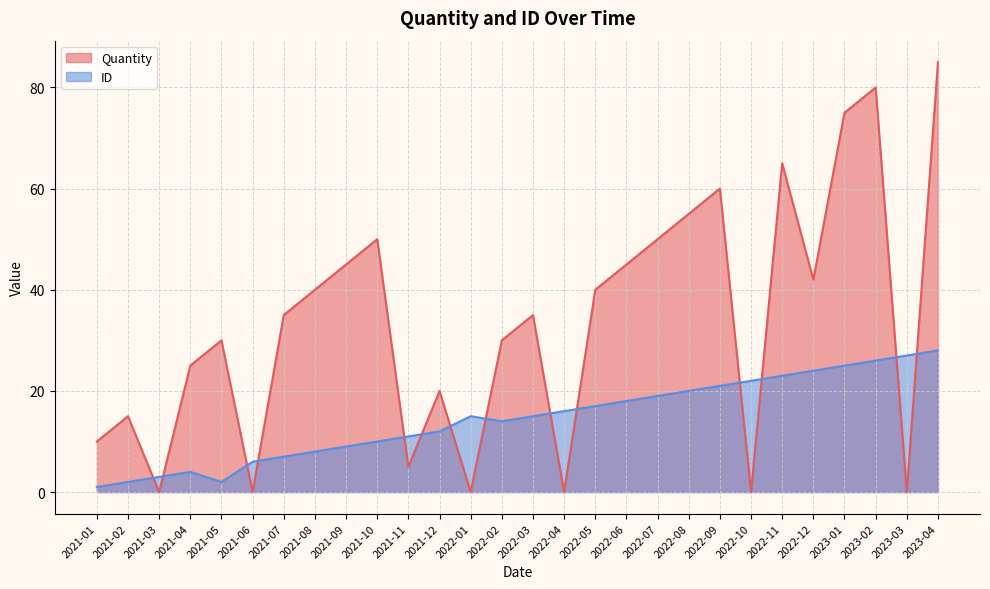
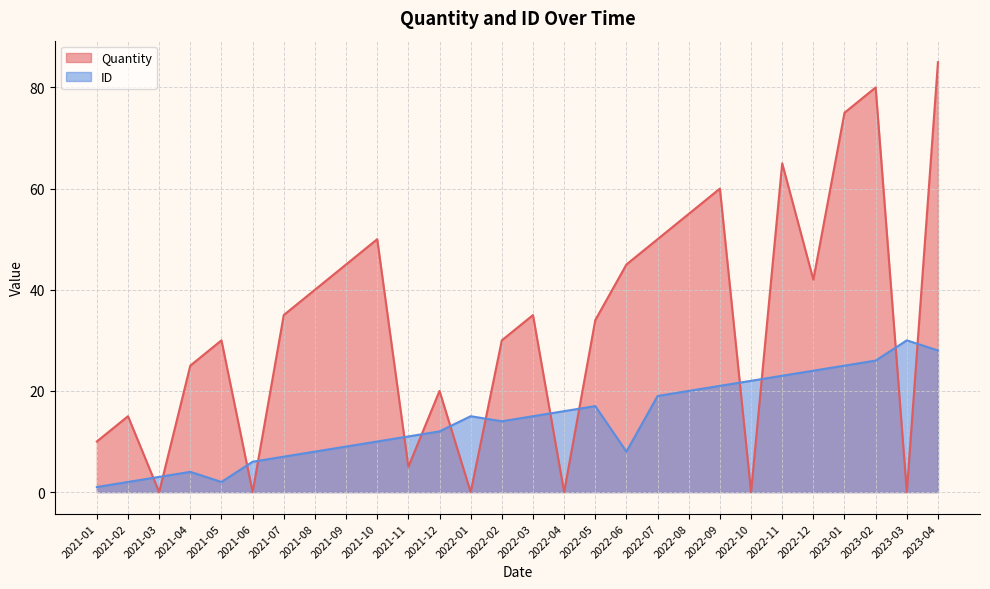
  {
    "Quantity": {
      "2021-01": 10,
      "2021-02": 15,
      "2021-03": 0,
      "2021-04": 25,
      "2021-05": 30,
      "2021-06": 0,
      "2021-07": 35,
      "2021-08": 40,
      "2021-09": 45,
      "2021-10": 50,
      "2021-11": 5,
      "2021-12": 20,
      "2022-01": 0,
      "2022-02": 30,
      "2022-03": 35,
      "2022-04": 0,
-     "2022-05": 40,
+     "2022-05": 34,
      "2022-06": 45,
      "2022-07": 50,
      "2022-08": 55,
      "2022-09": 60,
      "2022-10": 0,
      "2022-11": 65,
      "2022-12": 42,
      "2023-01": 75,
      "2023-02": 80,
      "2023-03": 0,
      "2023-04": 85
    },
    "ID": {
      "2021-01": 1,
      "2021-02": 2,
      "2021-03": 3,
      "2021-04": 4,
      "2021-05": 2,
      "2021-06": 6,
      "2021-07": 7,
      "2021-08": 8,
      "2021-09": 9,
      "2021-10": 10,
      "2021-11": 11,
      "2021-12": 12,
      "2022-01": 15,
      "2022-02": 14,
      "2022-03": 15,
      "2022-04": 16,
      "2022-05": 17,
-     "2022-06": 18,
+     "2022-06": 8,
      "2022-07": 19,
      "2022-08": 20,
      "2022-09": 21,
      "2022-10": 22,
      "2022-11": 23,
      "2022-12": 24,
      "2023-01": 25,
      "2023-02": 26,
-     "2023-03": 27,
+     "2023-03": 30,
      "2023-04": 28
    }
  }
